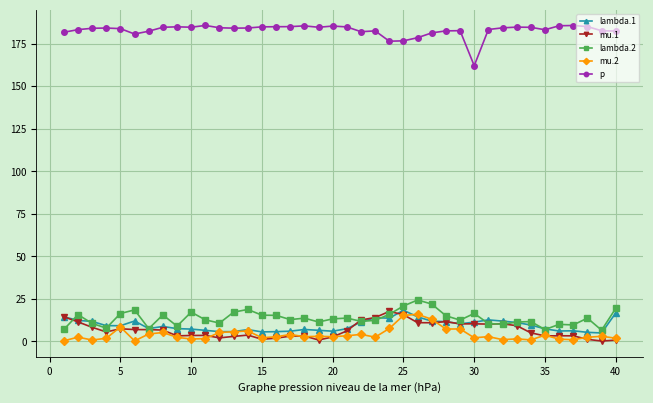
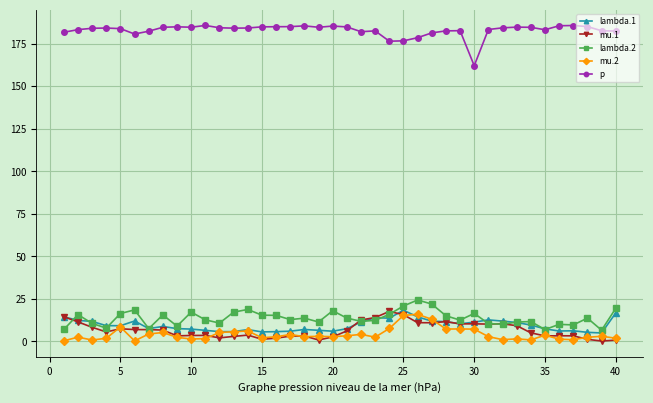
  {
    "lambda.1": {
      "10": 7,
      "15": 6,
      "20": 6,
      "25": 18,
      "40": 17
    },
    "mu.1": {
      "10": 3
    },
    "lambda.2": {
      "5": 16,
      "10": 17,
      "15": 15,
-     "20": 13,
+     "20": 18,
      "25": 21,
      "30": 16,
      "40": 19
    },
    "mu.2": {
      "10": 1,
-     "30": 2
+     "30": 7
    },
    "p": {
      "5": 184,
      "10": 185,
      "15": 185,
      "20": 185,
      "25": 177,
      "30": 162,
      "35": 183
    }
  }
